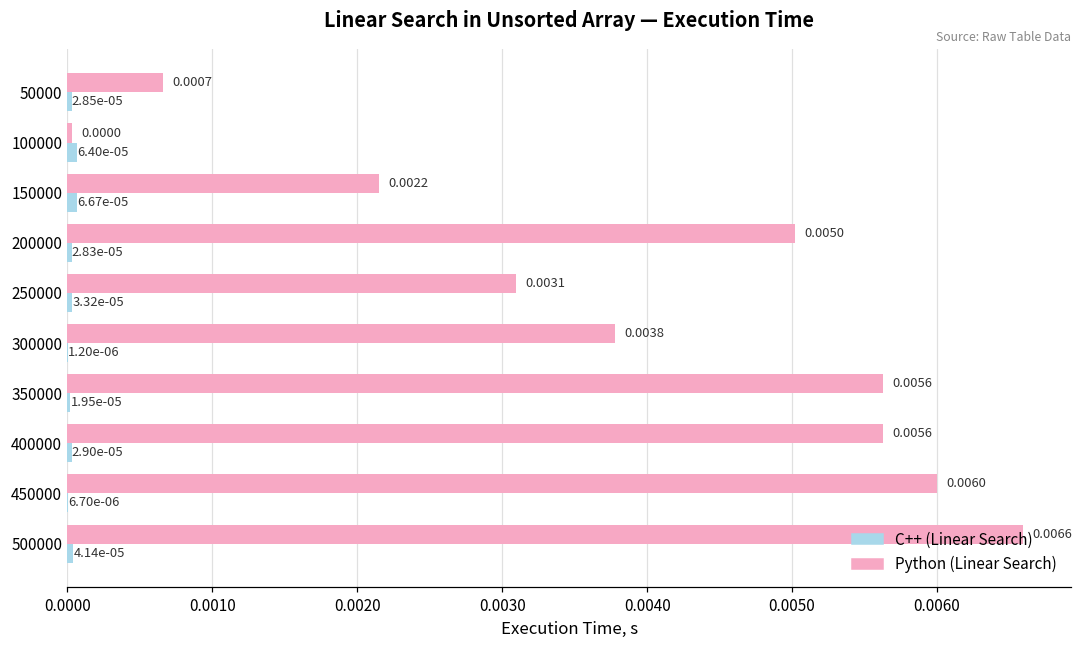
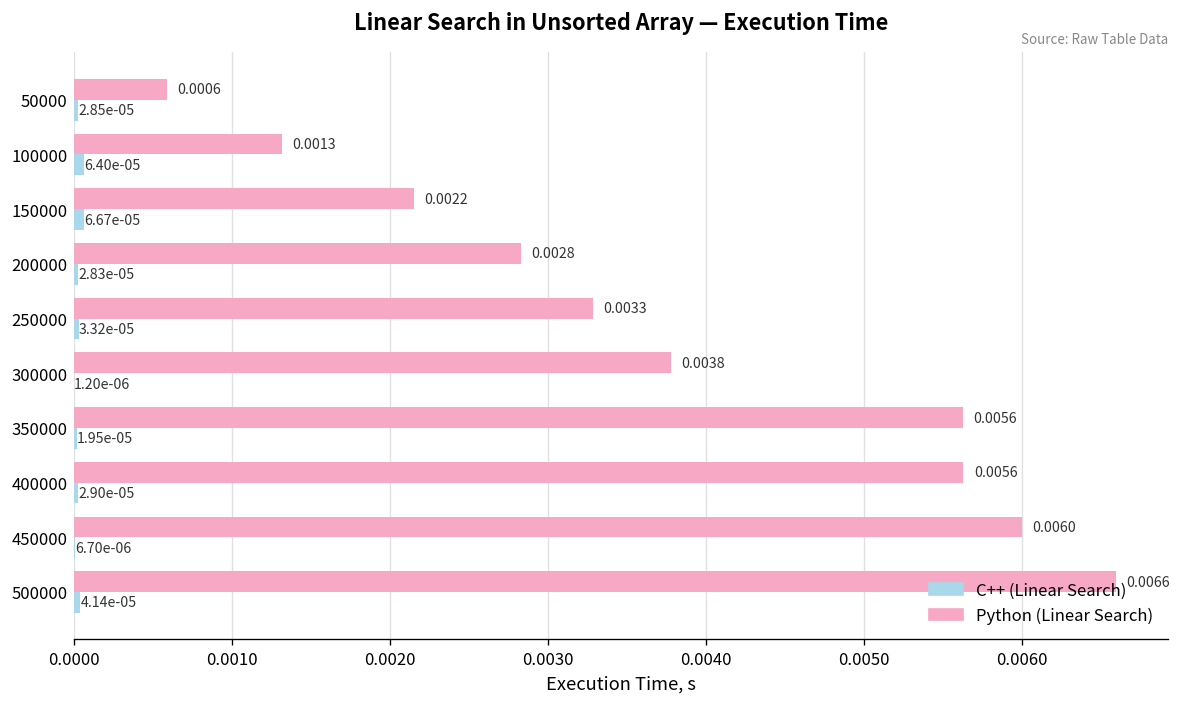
  {
    "C++ (Linear Search)": {
      "50000": "2.85e-05",
      "100000": "6.40e-05",
      "150000": "6.67e-05",
      "200000": "2.83e-05",
      "250000": "3.32e-05",
      "300000": "1.20e-06",
      "350000": "1.95e-05",
      "400000": "2.90e-05",
      "450000": "6.70e-06",
      "500000": "4.14e-05"
    },
    "Python (Linear Search)": {
-     "50000": "0.0007",
-     "100000": "0.0000",
+     "50000": "0.0006",
+     "100000": "0.0013",
      "150000": "0.0022",
-     "200000": "0.0050",
-     "250000": "0.0031",
+     "200000": "0.0028",
+     "250000": "0.0033",
      "300000": "0.0038",
      "350000": "0.0056",
      "400000": "0.0056",
      "450000": "0.0060",
      "500000": "0.0066"
    }
  }
